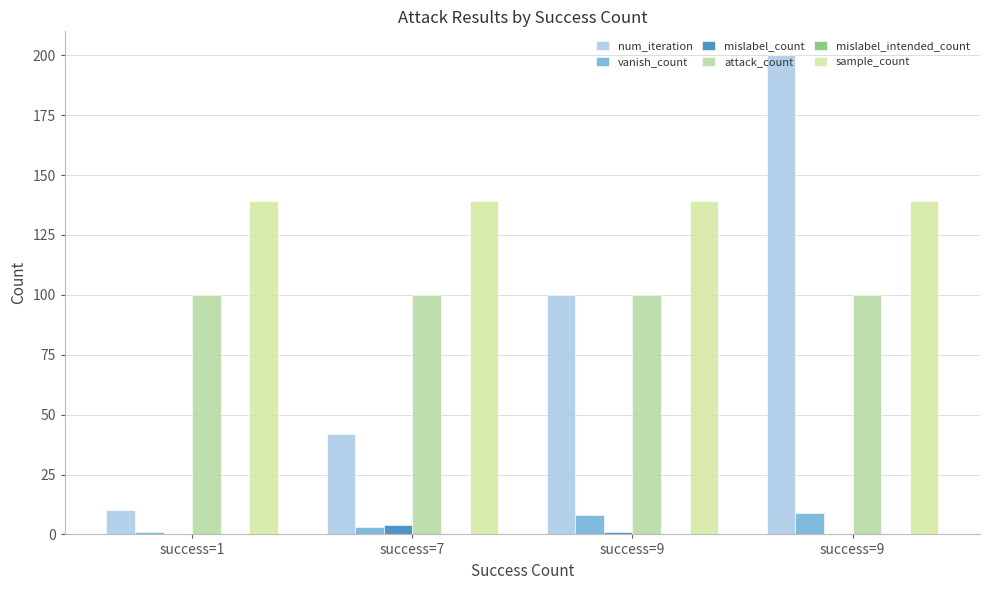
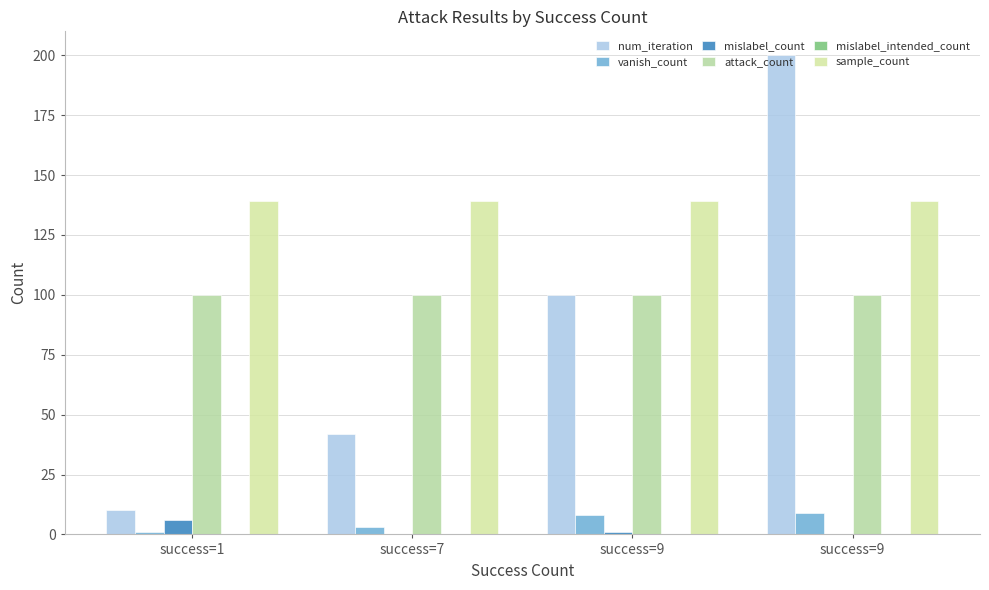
  {
    "num_iteration": {
      "success=1": 10,
      "success=7": 42
    },
    "vanish_count": {
      "success=7": 3
    },
    "mislabel_count": {
-     "success=1": 0,
-     "success=7": 4
+     "success=1": 6,
+     "success=7": 0
    },
    "mislabel_intended_count": {
      "success=1": 0,
      "success=7": 0
    }
  }
